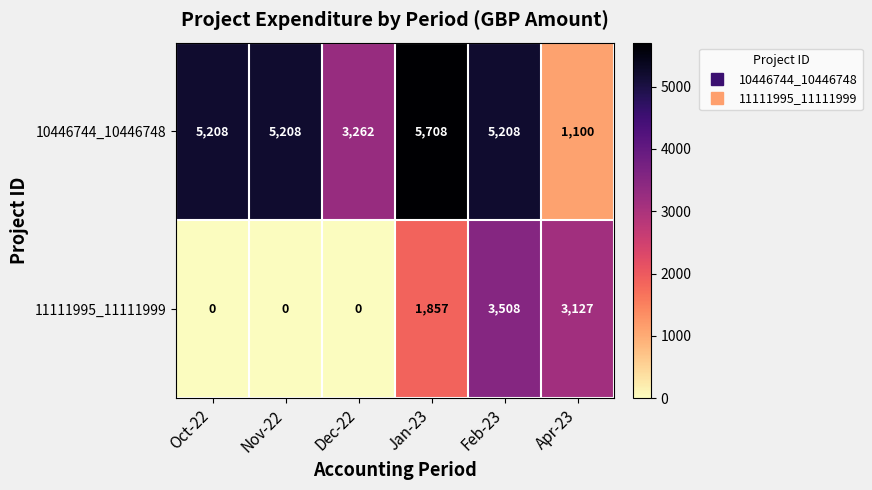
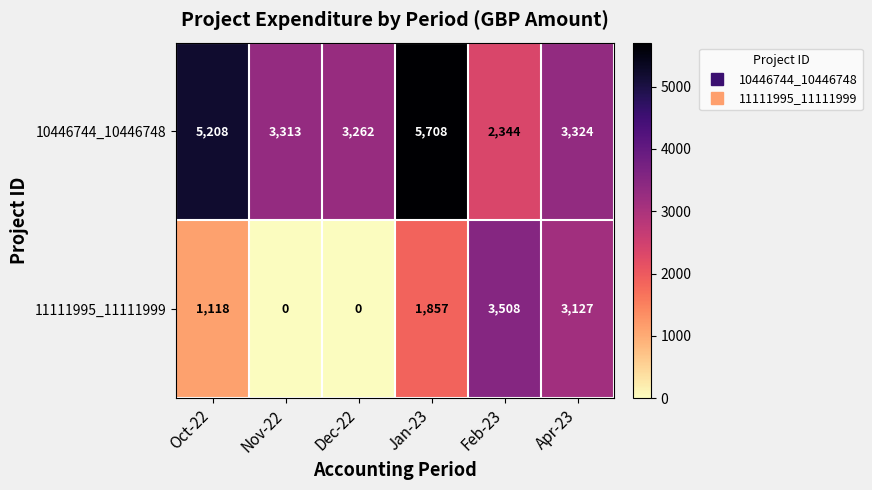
  {
    "10446744_10446748": {
      "Oct-22": "5,208",
-     "Nov-22": "5,208",
+     "Nov-22": "3,313",
      "Dec-22": "3,262",
      "Jan-23": "5,708",
-     "Feb-23": "5,208",
-     "Apr-23": "1,100"
+     "Feb-23": "2,344",
+     "Apr-23": "3,324"
    },
    "11111995_11111999": {
-     "Oct-22": "0",
+     "Oct-22": "1,118",
      "Nov-22": "0",
      "Dec-22": "0",
      "Jan-23": "1,857",
      "Feb-23": "3,508",
      "Apr-23": "3,127"
    }
  }
